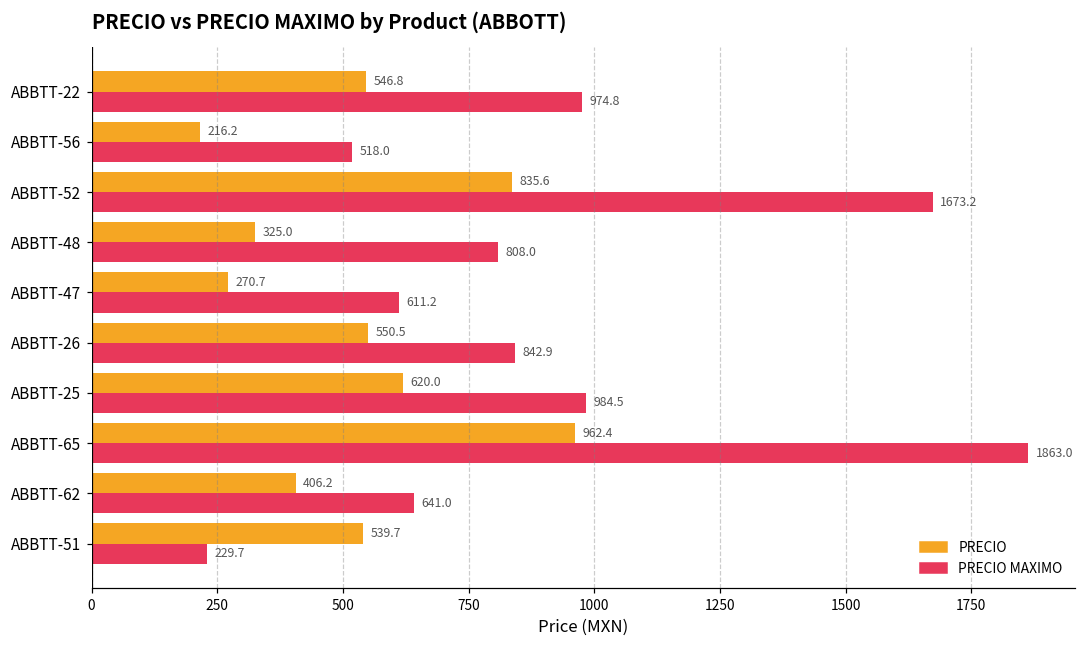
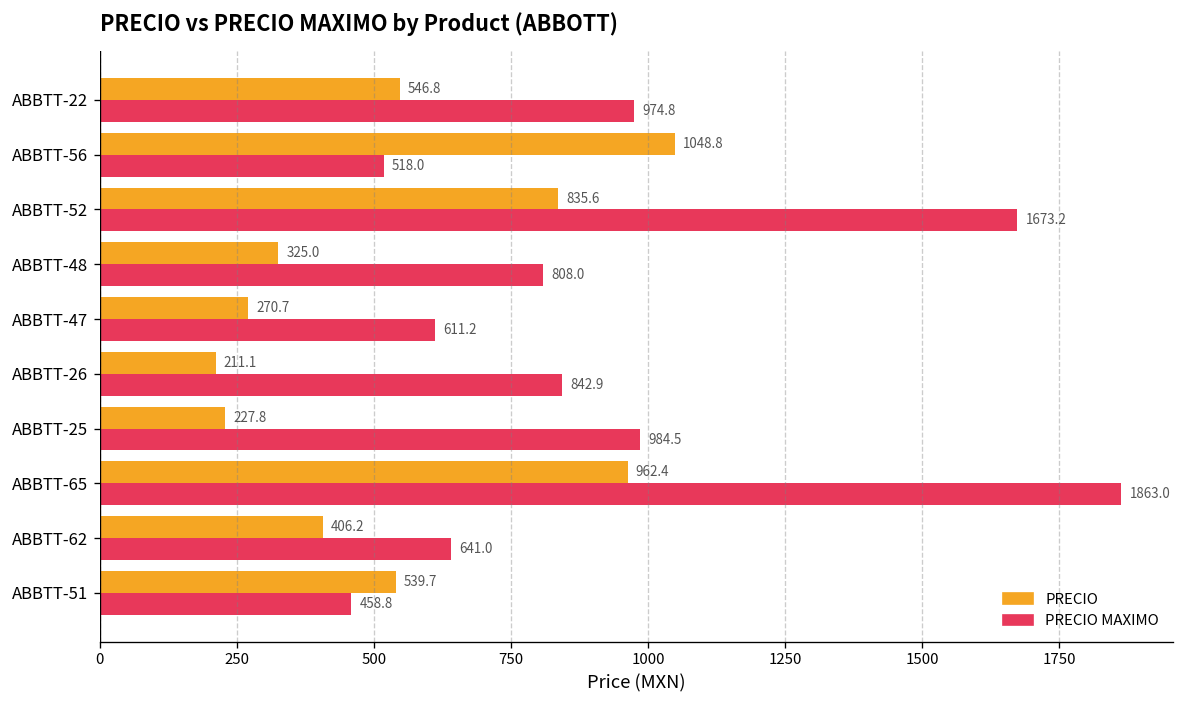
  {
    "PRECIO": {
      "ABBTT-22": 546.8,
-     "ABBTT-56": 216.2,
+     "ABBTT-56": 1048.8,
      "ABBTT-52": 835.6,
      "ABBTT-48": 325.0,
      "ABBTT-47": 270.7,
-     "ABBTT-26": 550.5,
-     "ABBTT-25": 620.0,
+     "ABBTT-26": 211.1,
+     "ABBTT-25": 227.8,
      "ABBTT-65": 962.4,
      "ABBTT-62": 406.2,
      "ABBTT-51": 539.7
    },
    "PRECIO MAXIMO": {
      "ABBTT-22": 974.8,
      "ABBTT-56": 518.0,
      "ABBTT-52": 1673.2,
      "ABBTT-48": 808.0,
      "ABBTT-47": 611.2,
      "ABBTT-26": 842.9,
      "ABBTT-25": 984.5,
      "ABBTT-65": 1863.0,
      "ABBTT-62": 641.0,
-     "ABBTT-51": 229.7
+     "ABBTT-51": 458.8
    }
  }
